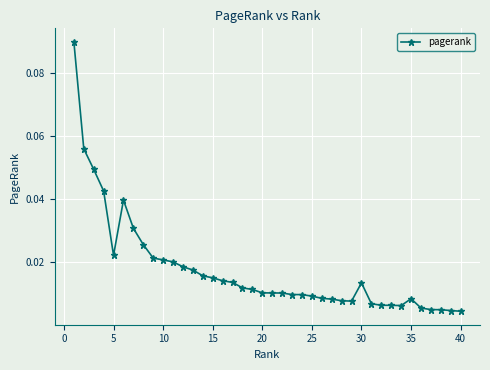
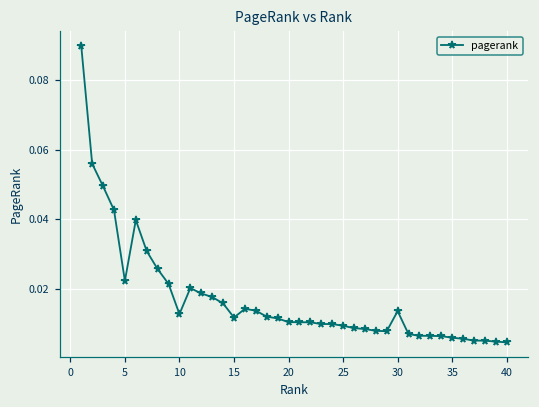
  {
    "5": 0.022,
-   "10": 0.021,
-   "15": 0.015,
+   "10": 0.013,
+   "15": 0.012,
    "20": 0.010,
    "25": 0.009,
    "30": 0.014,
-   "35": 0.008,
+   "35": 0.006,
    "40": 0.005
  }
